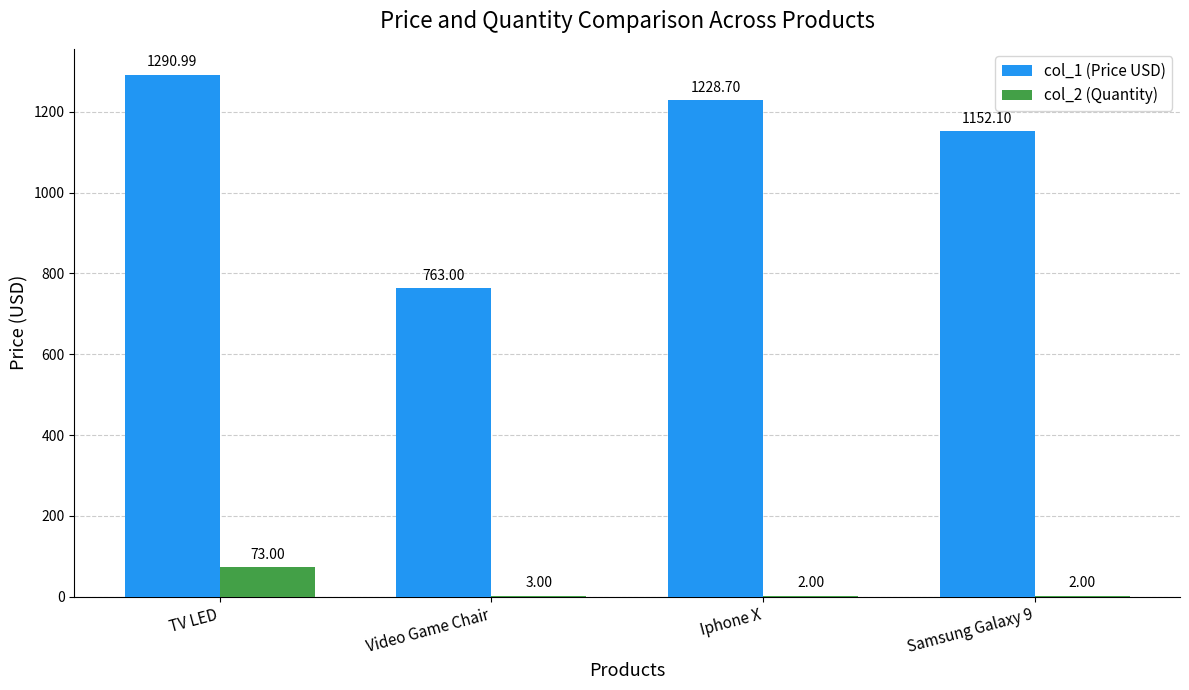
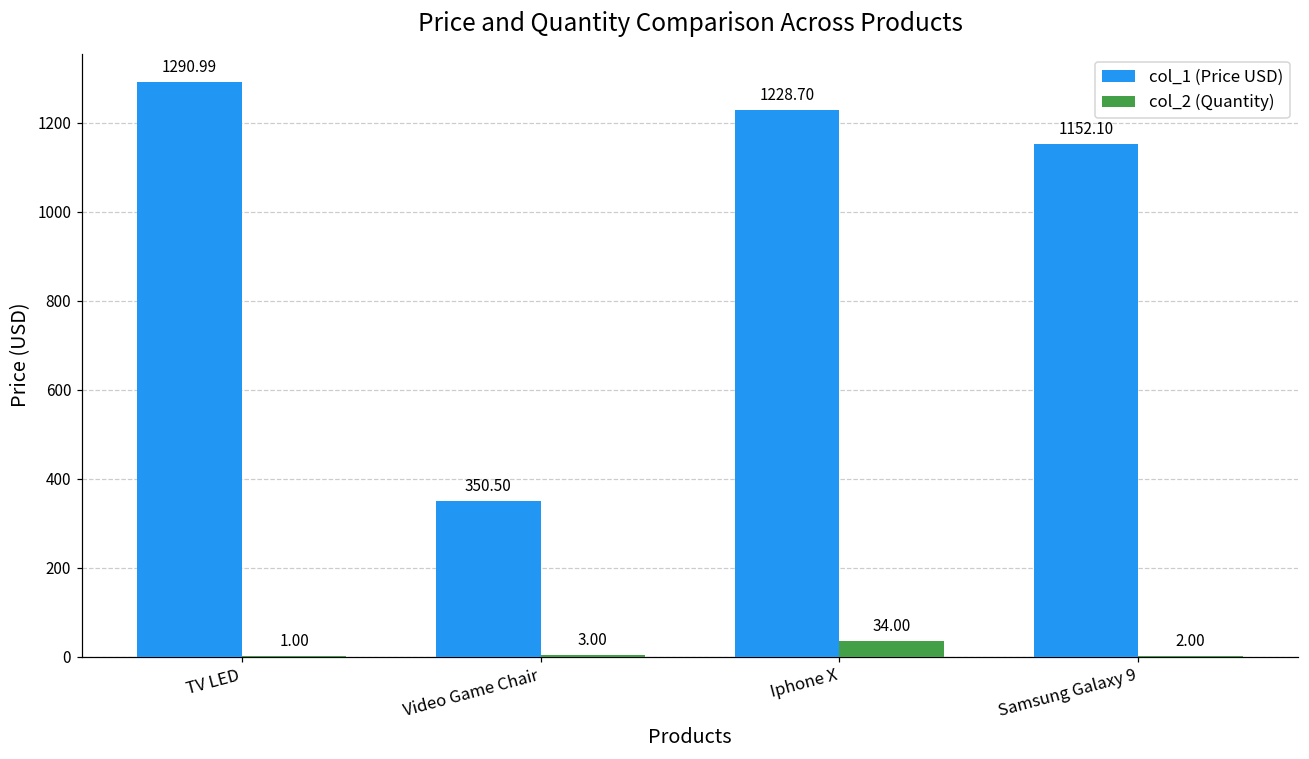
  {
    "col_1 (Price USD)": {
      "TV LED": 1290.99,
-     "Video Game Chair": 763.00,
+     "Video Game Chair": 350.50,
      "Iphone X": 1228.70,
      "Samsung Galaxy 9": 1152.10
    },
    "col_2 (Quantity)": {
-     "TV LED": 73.00,
+     "TV LED": 1.00,
      "Video Game Chair": 3.00,
-     "Iphone X": 2.00,
+     "Iphone X": 34.00,
      "Samsung Galaxy 9": 2.00
    }
  }
